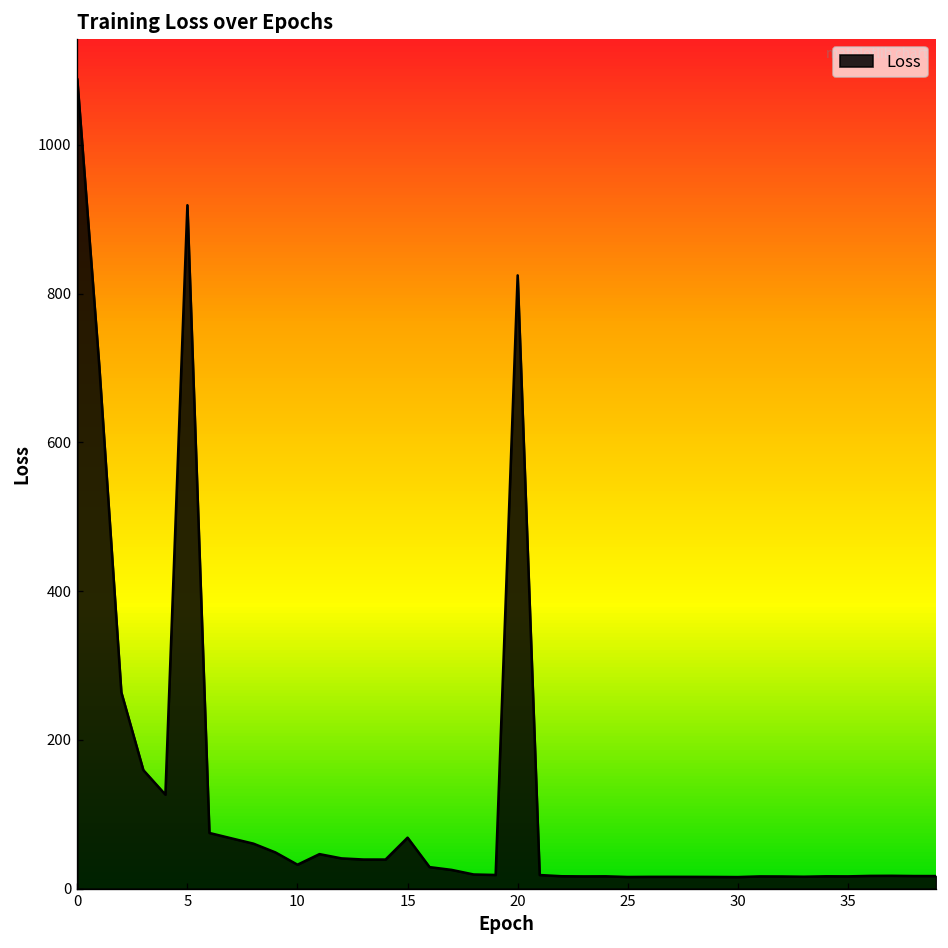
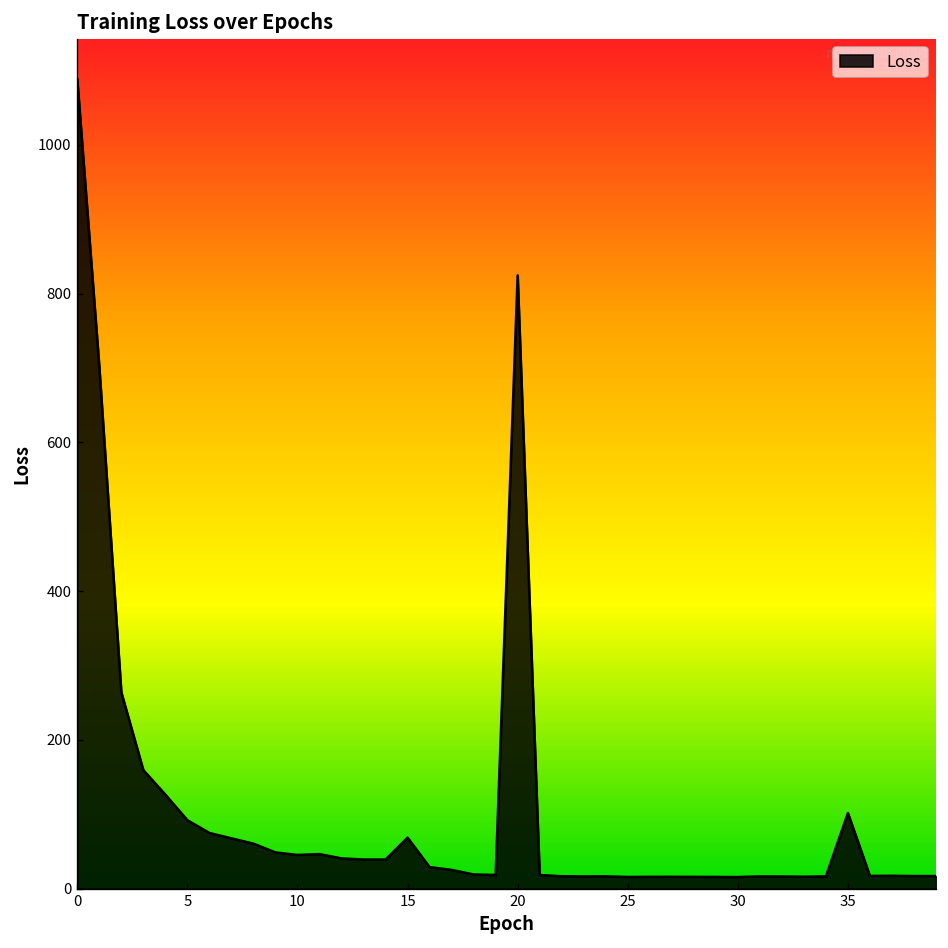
  {
    "0": 1090,
-   "5": 920,
-   "10": 30,
+   "5": 90,
+   "10": 50,
    "15": 70,
    "20": 820,
    "25": 20,
    "30": 20,
-   "35": 20
+   "35": 100
  }
